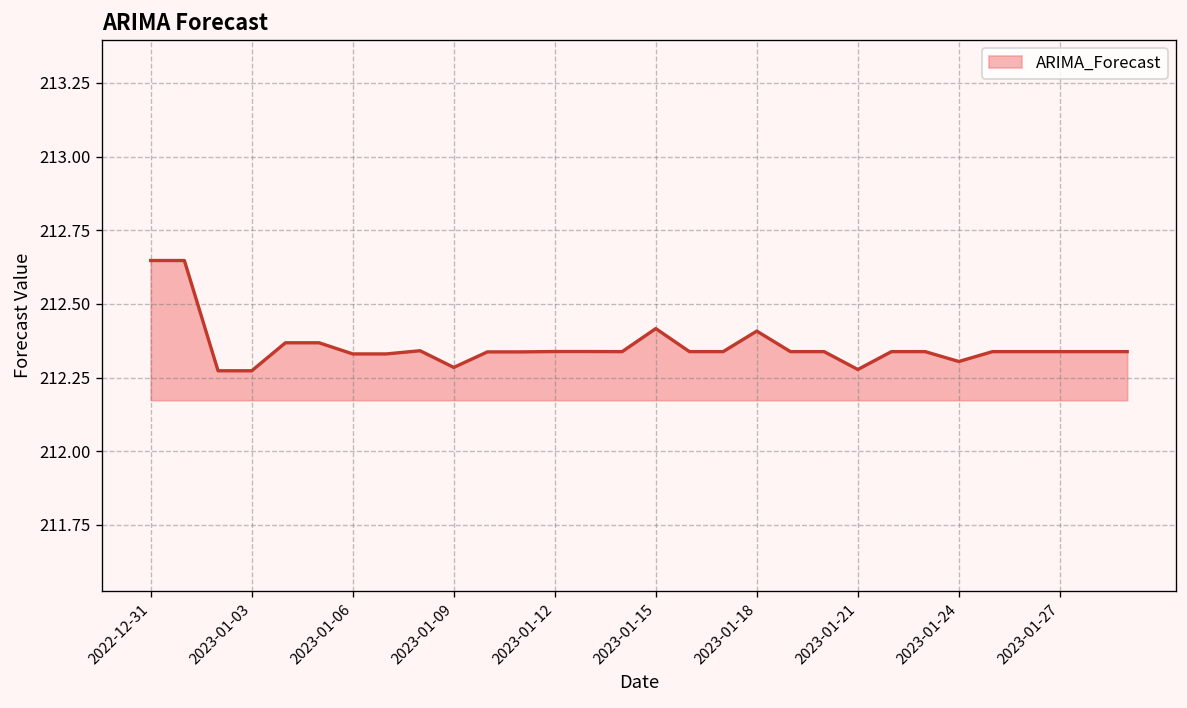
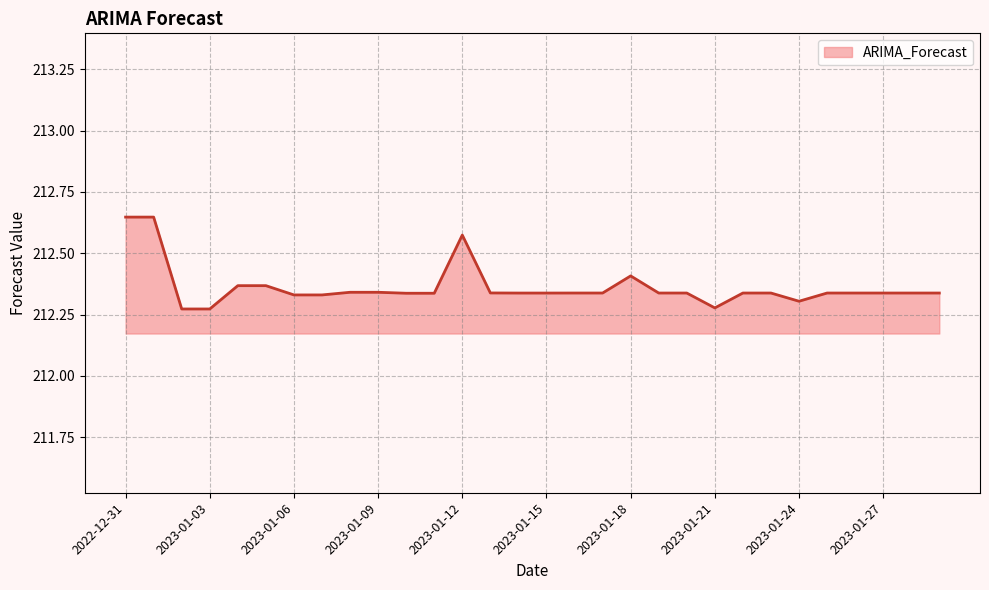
  {
    "2022-12-31": 212.65,
    "2023-01-03": 212.27,
    "2023-01-06": 212.33,
-   "2023-01-09": 212.28,
-   "2023-01-12": 212.34,
-   "2023-01-15": 212.42,
+   "2023-01-09": 212.34,
+   "2023-01-12": 212.57,
+   "2023-01-15": 212.34,
    "2023-01-18": 212.41,
    "2023-01-21": 212.28,
    "2023-01-24": 212.30,
    "2023-01-27": 212.34
  }
